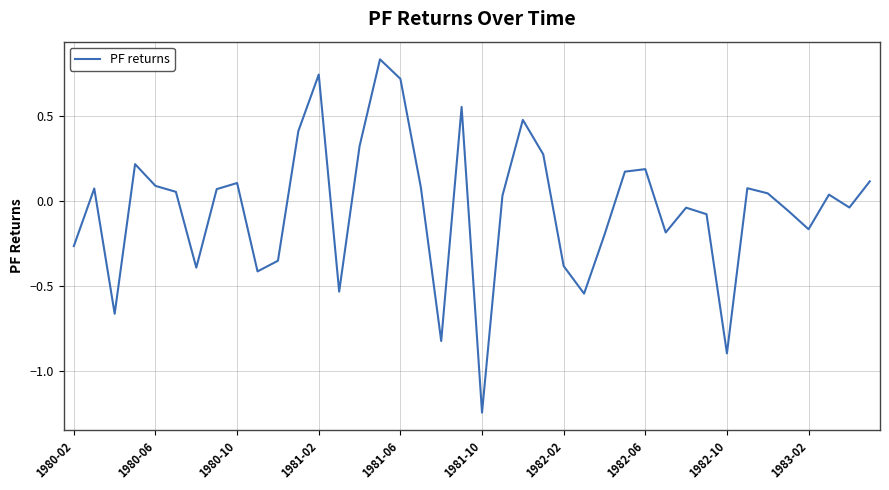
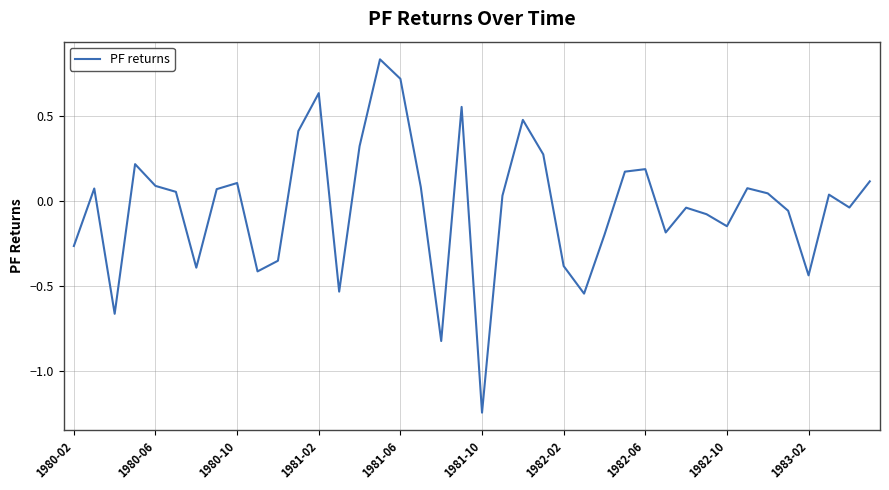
  {
    "1980-02": -0.26,
    "1980-06": 0.09,
    "1980-10": 0.11,
-   "1981-02": 0.75,
+   "1981-02": 0.64,
    "1981-06": 0.72,
    "1981-10": -1.25,
    "1982-02": -0.38,
    "1982-06": 0.19,
-   "1982-10": -0.90,
-   "1983-02": -0.17
+   "1982-10": -0.15,
+   "1983-02": -0.44
  }
